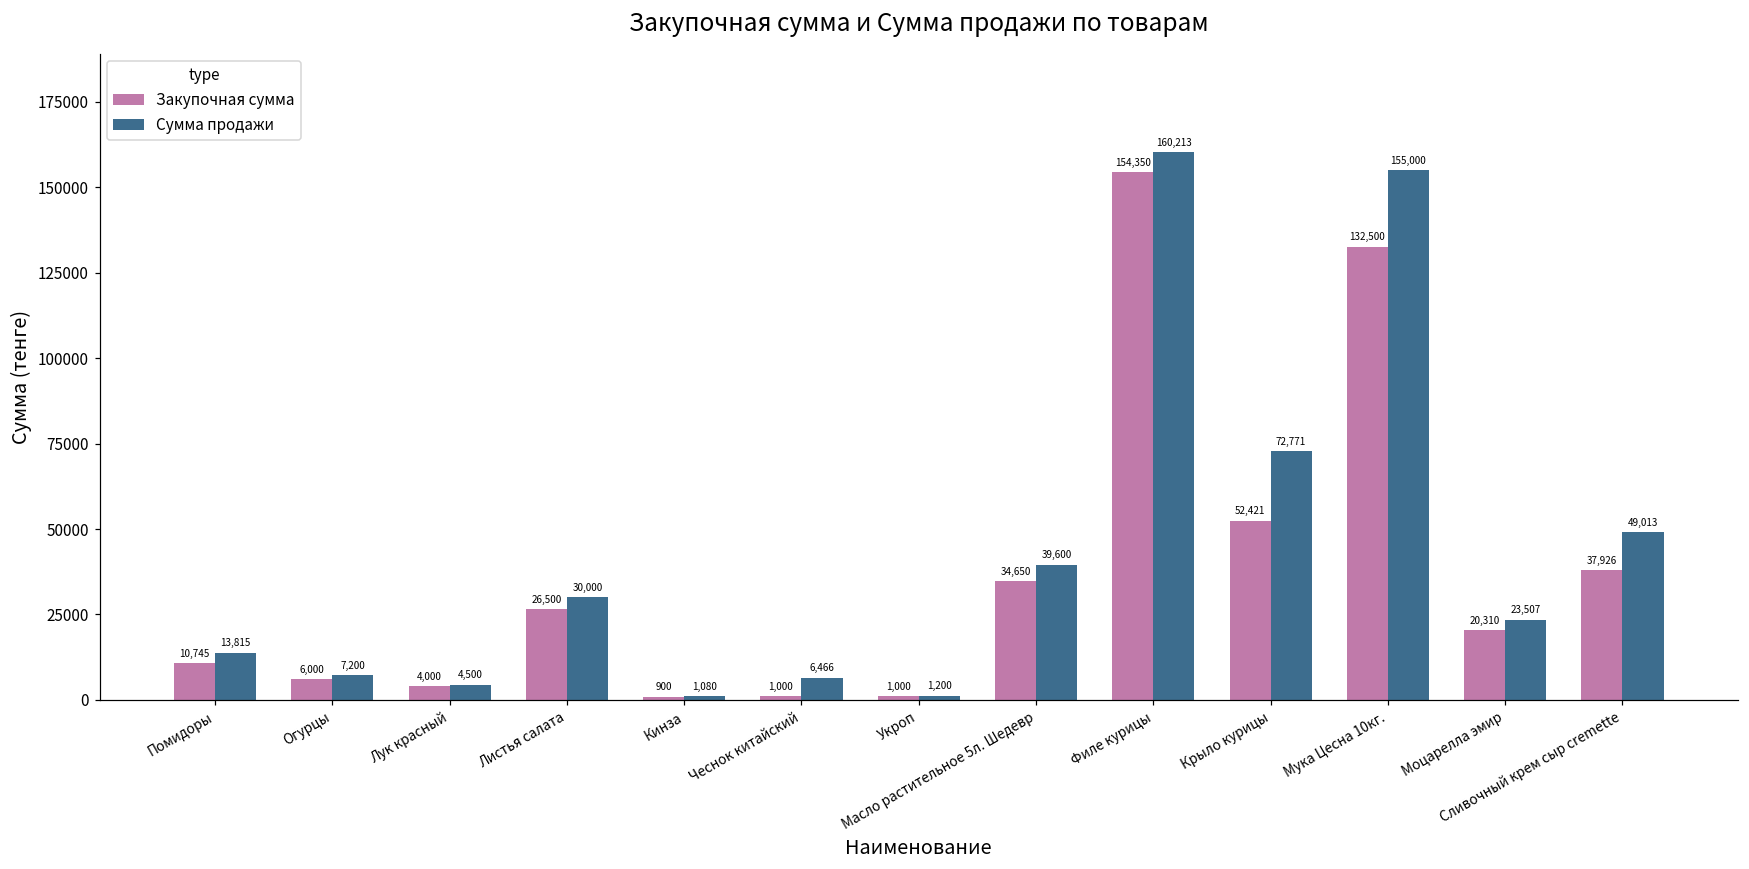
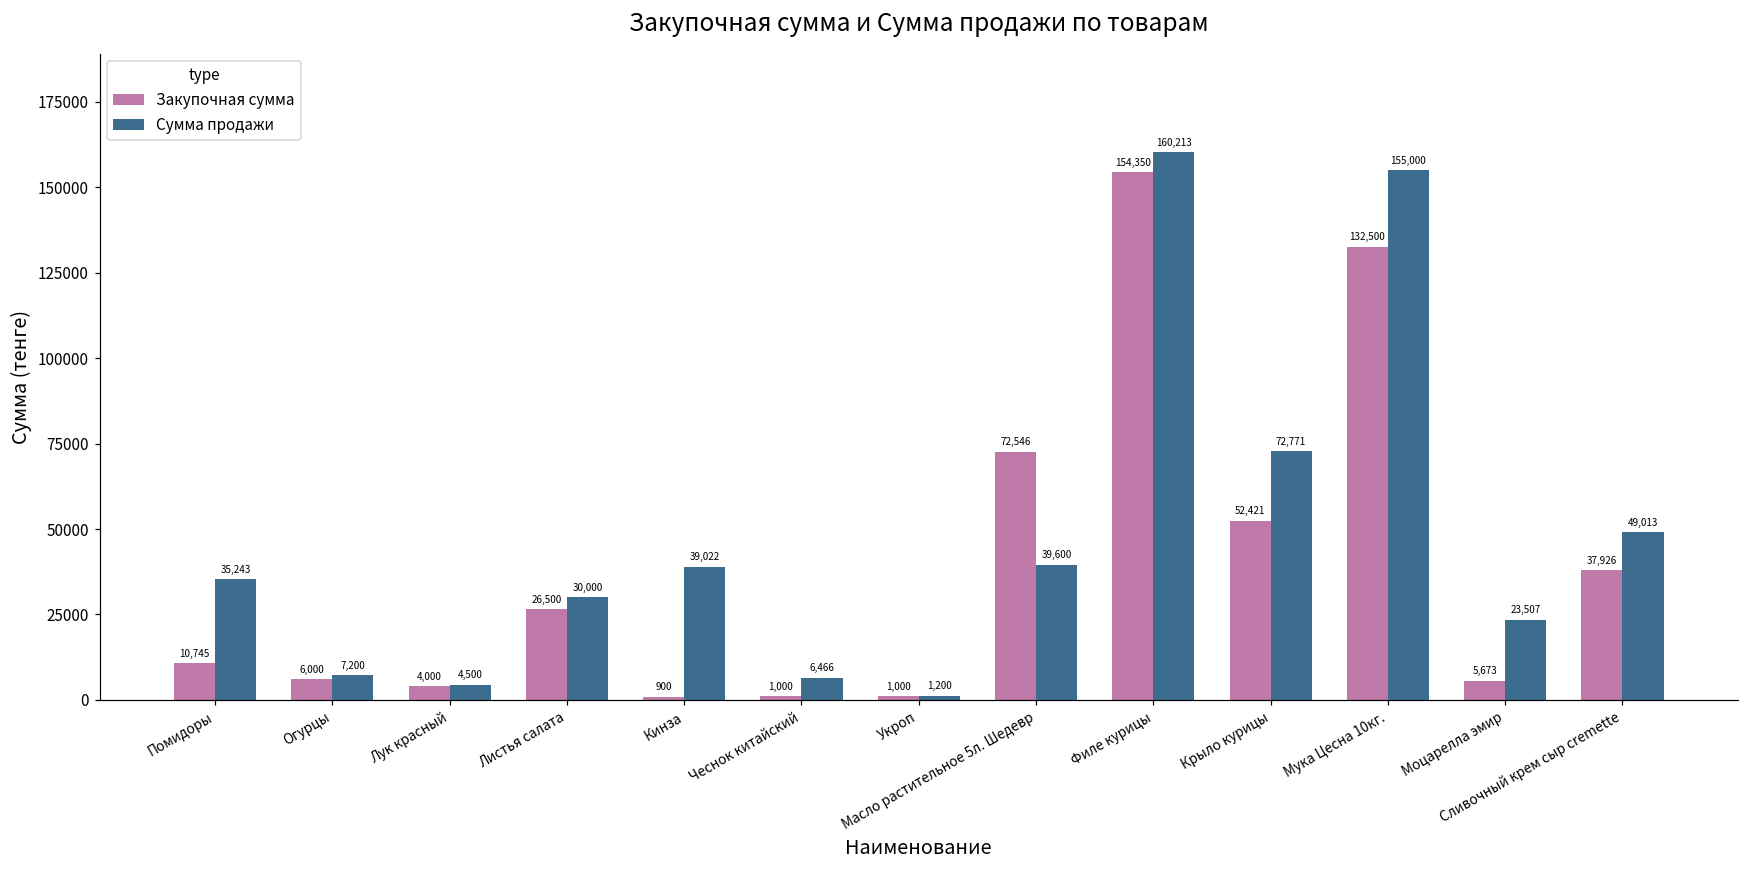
  {
    "Закупочная сумма": {
      "Помидоры": "10,745",
      "Огурцы": "6,000",
      "Лук красный": "4,000",
      "Листья салата": "26,500",
      "Кинза": "900",
      "Чеснок китайский": "1,000",
      "Укроп": "1,000",
-     "Масло растительное 5л. Шедевр": "34,650",
+     "Масло растительное 5л. Шедевр": "72,546",
      "Филе курицы": "154,350",
      "Крыло курицы": "52,421",
      "Мука Цесна 10кг.": "132,500",
-     "Моцарелла эмир": "20,310",
+     "Моцарелла эмир": "5,673",
      "Сливочный крем сыр cremette": "37,926"
    },
    "Сумма продажи": {
-     "Помидоры": "13,815",
+     "Помидоры": "35,243",
      "Огурцы": "7,200",
      "Лук красный": "4,500",
      "Листья салата": "30,000",
-     "Кинза": "1,080",
+     "Кинза": "39,022",
      "Чеснок китайский": "6,466",
      "Укроп": "1,200",
      "Масло растительное 5л. Шедевр": "39,600",
      "Филе курицы": "160,213",
      "Крыло курицы": "72,771",
      "Мука Цесна 10кг.": "155,000",
      "Моцарелла эмир": "23,507",
      "Сливочный крем сыр cremette": "49,013"
    }
  }
